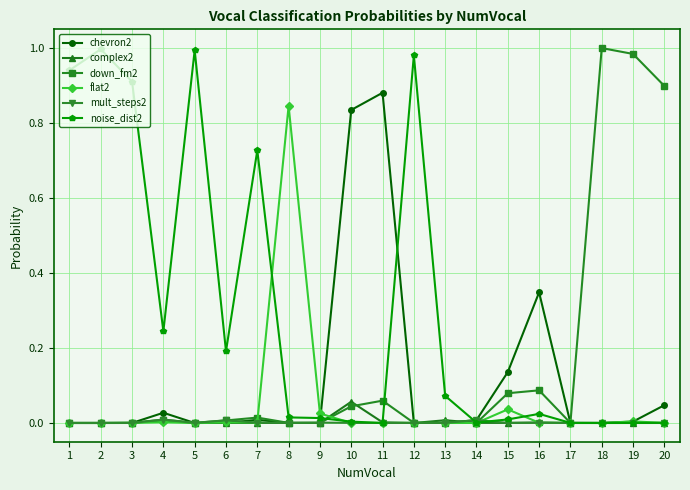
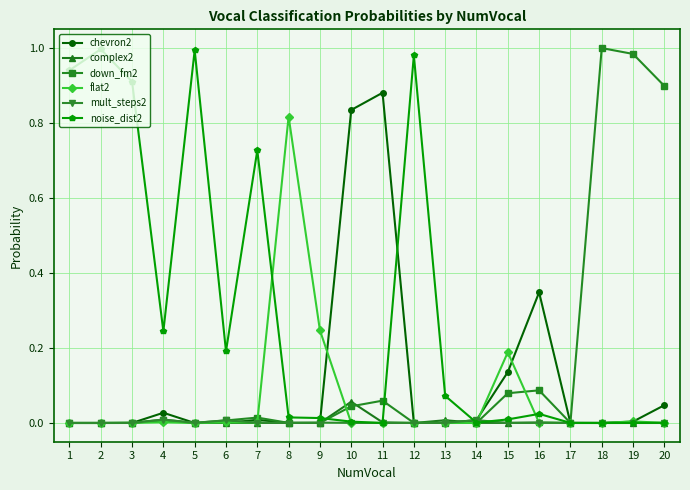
  {
    "flat2": {
-     "8": 0.84,
-     "9": 0.03,
-     "15": 0.04
+     "8": 0.82,
+     "9": 0.25,
+     "15": 0.19
    }
  }
